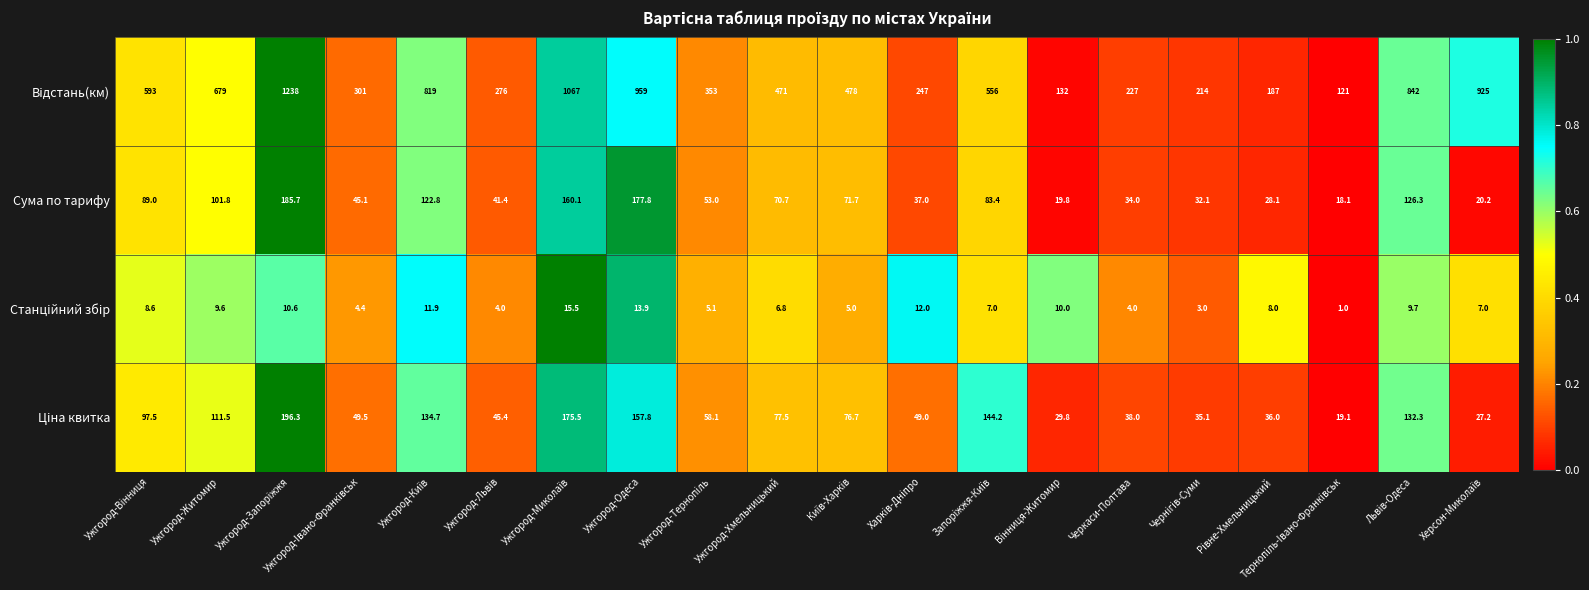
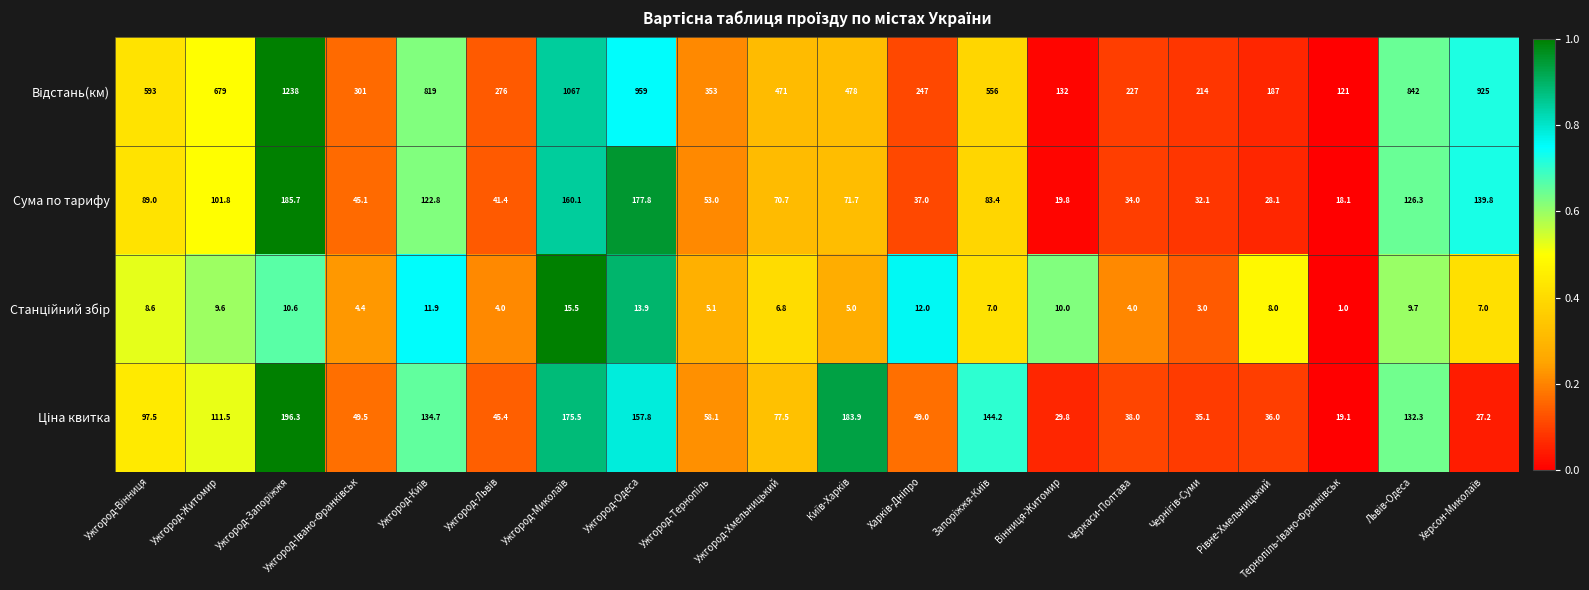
  {
    "Відстань(км)": {
      "Ужгород-Вінниця": 593,
      "Ужгород-Житомир": 679,
      "Ужгород-Запоріжжя": 1238,
      "Ужгород-Івано-Франківськ": 301,
      "Ужгород-Київ": 819,
      "Ужгород-Львів": 276,
      "Ужгород-Миколаїв": 1067,
      "Ужгород-Одеса": 959,
      "Ужгород-Тернопіль": 353,
      "Ужгород-Хмельницький": 471,
      "Київ-Харків": 478,
      "Харків-Дніпро": 247,
      "Запоріжжя-Київ": 556,
      "Вінниця-Житомир": 132,
      "Черкаси-Полтава": 227,
      "Чернігів-Суми": 214,
      "Рівне-Хмельницький": 187,
      "Тернопіль-Івано-Франківськ": 121,
      "Львів-Одеса": 842,
      "Херсон-Миколаїв": 925
    },
    "Сума по тарифу": {
      "Ужгород-Вінниця": 89.0,
      "Ужгород-Житомир": 101.8,
      "Ужгород-Запоріжжя": 185.7,
      "Ужгород-Івано-Франківськ": 45.1,
      "Ужгород-Київ": 122.8,
      "Ужгород-Львів": 41.4,
      "Ужгород-Миколаїв": 160.1,
      "Ужгород-Одеса": 177.8,
      "Ужгород-Тернопіль": 53.0,
      "Ужгород-Хмельницький": 70.7,
      "Київ-Харків": 71.7,
      "Харків-Дніпро": 37.0,
      "Запоріжжя-Київ": 83.4,
      "Вінниця-Житомир": 19.8,
      "Черкаси-Полтава": 34.0,
      "Чернігів-Суми": 32.1,
      "Рівне-Хмельницький": 28.1,
      "Тернопіль-Івано-Франківськ": 18.1,
      "Львів-Одеса": 126.3,
-     "Херсон-Миколаїв": 20.2
+     "Херсон-Миколаїв": 139.8
    },
    "Станційний збір": {
      "Ужгород-Вінниця": 8.6,
      "Ужгород-Житомир": 9.6,
      "Ужгород-Запоріжжя": 10.6,
      "Ужгород-Івано-Франківськ": 4.4,
      "Ужгород-Київ": 11.9,
      "Ужгород-Львів": 4.0,
      "Ужгород-Миколаїв": 15.5,
      "Ужгород-Одеса": 13.9,
      "Ужгород-Тернопіль": 5.1,
      "Ужгород-Хмельницький": 6.8,
      "Київ-Харків": 5.0,
      "Харків-Дніпро": 12.0,
      "Запоріжжя-Київ": 7.0,
      "Вінниця-Житомир": 10.0,
      "Черкаси-Полтава": 4.0,
      "Чернігів-Суми": 3.0,
      "Рівне-Хмельницький": 8.0,
      "Тернопіль-Івано-Франківськ": 1.0,
      "Львів-Одеса": 9.7,
      "Херсон-Миколаїв": 7.0
    },
    "Ціна квитка": {
      "Ужгород-Вінниця": 97.5,
      "Ужгород-Житомир": 111.5,
      "Ужгород-Запоріжжя": 196.3,
      "Ужгород-Івано-Франківськ": 49.5,
      "Ужгород-Київ": 134.7,
      "Ужгород-Львів": 45.4,
      "Ужгород-Миколаїв": 175.5,
      "Ужгород-Одеса": 157.8,
      "Ужгород-Тернопіль": 58.1,
      "Ужгород-Хмельницький": 77.5,
-     "Київ-Харків": 76.7,
+     "Київ-Харків": 183.9,
      "Харків-Дніпро": 49.0,
      "Запоріжжя-Київ": 144.2,
      "Вінниця-Житомир": 29.8,
      "Черкаси-Полтава": 38.0,
      "Чернігів-Суми": 35.1,
      "Рівне-Хмельницький": 36.0,
      "Тернопіль-Івано-Франківськ": 19.1,
      "Львів-Одеса": 132.3,
      "Херсон-Миколаїв": 27.2
    }
  }
